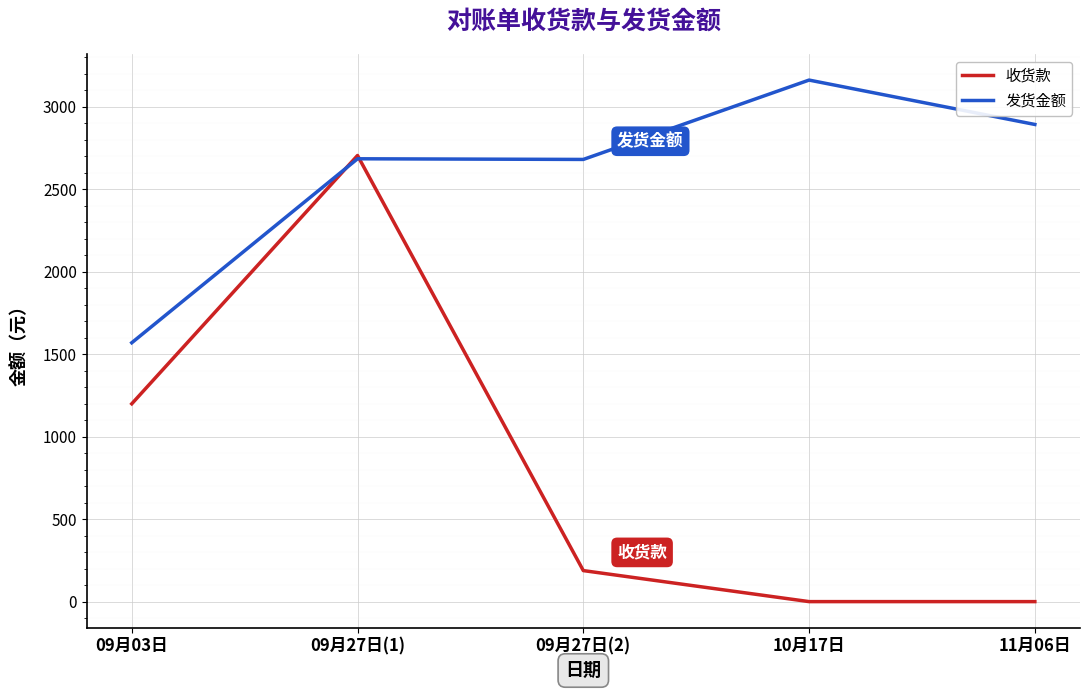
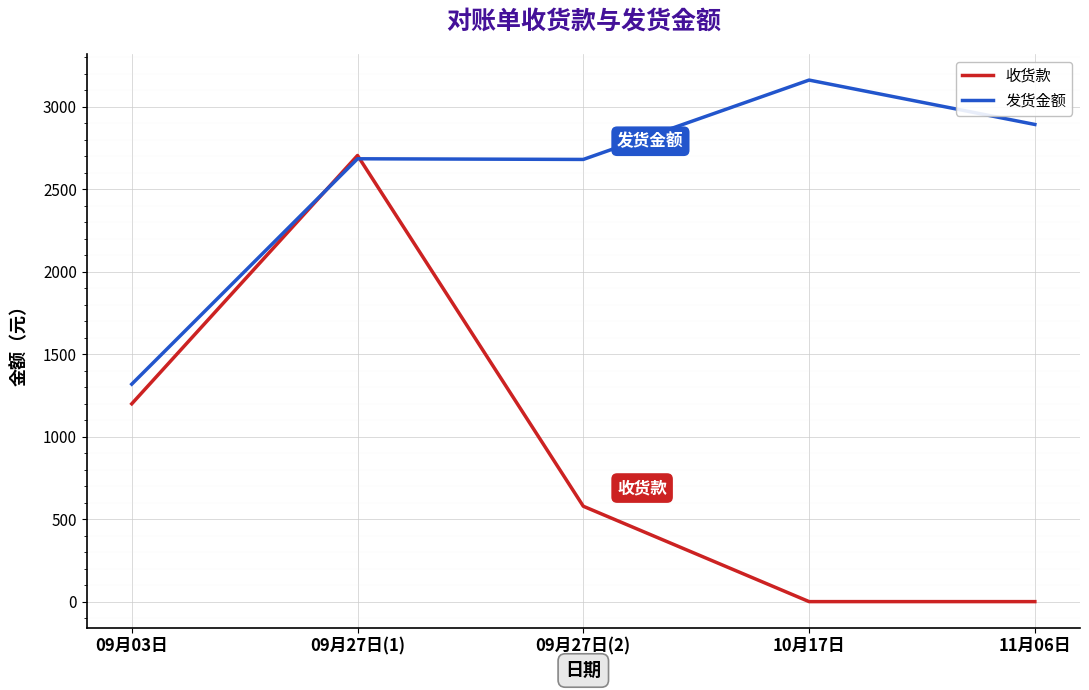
  {
    "收货款": {
      "09月03日": 1200,
      "09月27日(1)": 2700,
-     "09月27日(2)": 190,
+     "09月27日(2)": 580,
      "10月17日": 0,
      "11月06日": 0
    },
    "发货金额": {
-     "09月03日": 1570,
+     "09月03日": 1320,
      "09月27日(1)": 2680,
      "09月27日(2)": 2680,
      "10月17日": 3160,
      "11月06日": 2890
    }
  }
